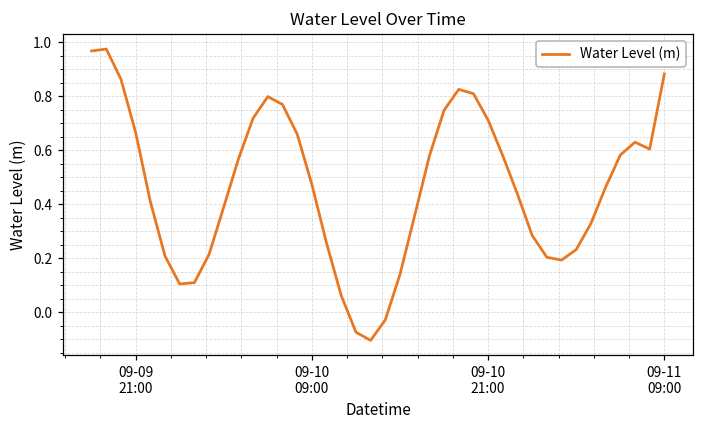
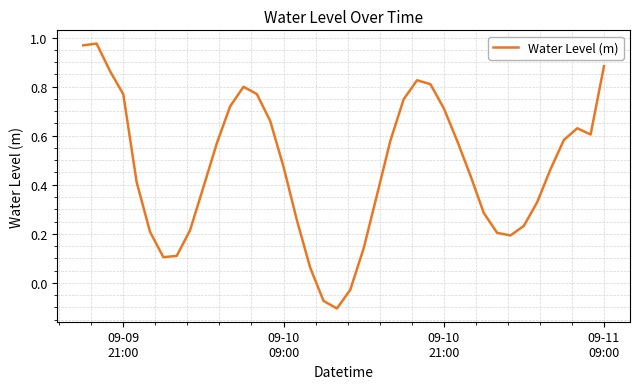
  {
-   "09-09 21:00": 0.67,
+   "09-09 21:00": 0.77,
    "09-10 09:00": 0.47,
    "09-10 21:00": 0.71,
    "09-11 09:00": 0.88
  }
